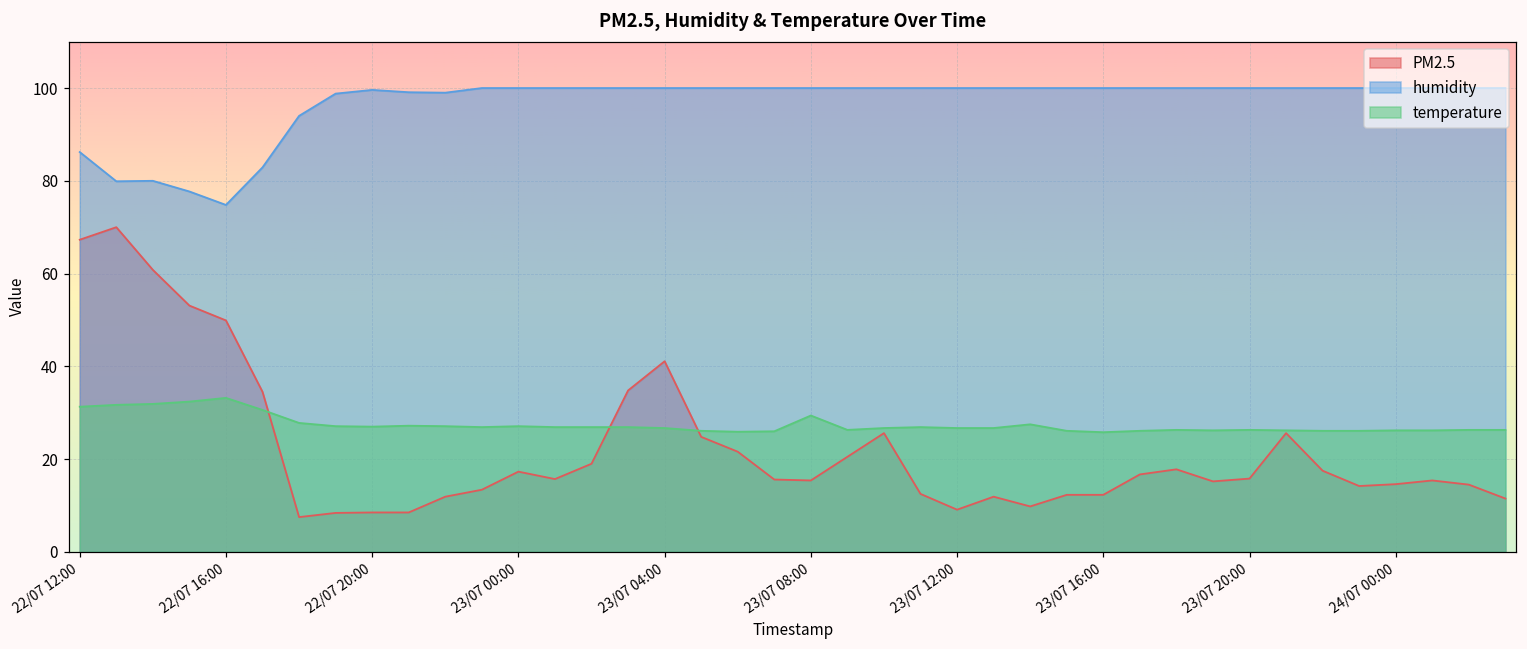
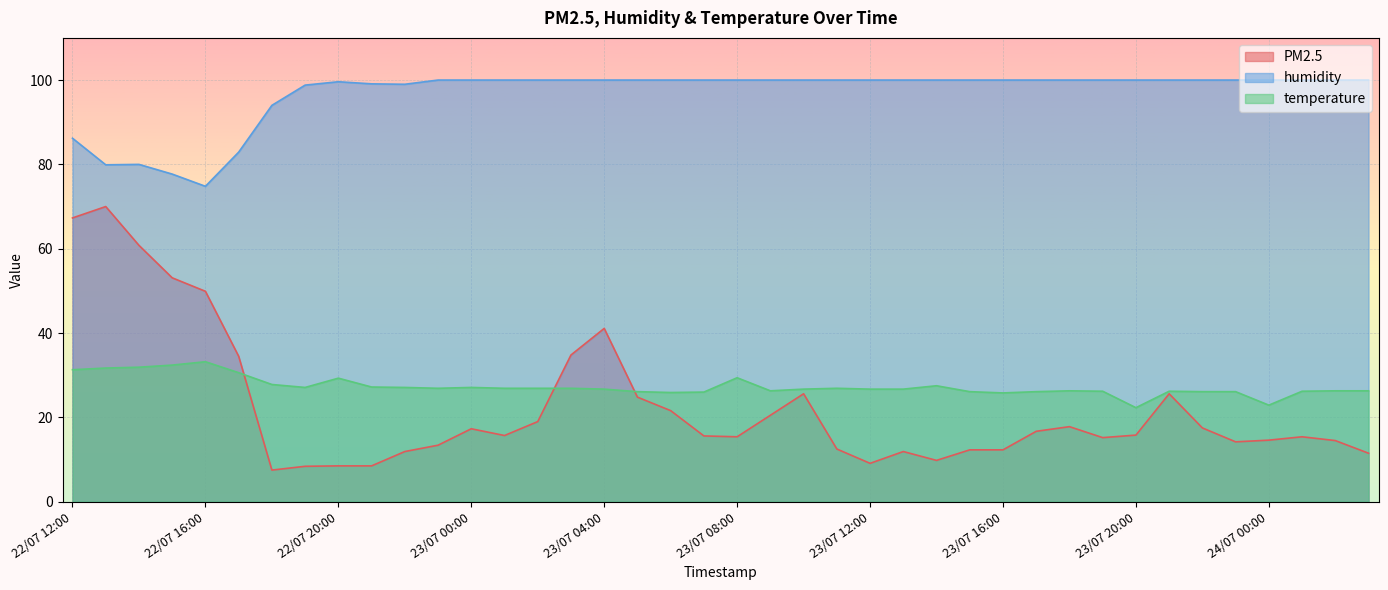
  {
    "PM2.5": {
      "22/07 12:00": 67,
      "22/07 16:00": 50,
      "22/07 20:00": 9,
      "23/07 00:00": 17,
      "23/07 04:00": 41,
      "23/07 08:00": 15,
      "23/07 12:00": 9,
      "23/07 16:00": 12,
      "23/07 20:00": 16,
      "24/07 00:00": 15
    },
    "humidity": {
      "22/07 12:00": 86,
      "22/07 16:00": 75,
      "22/07 20:00": 100,
      "23/07 00:00": 100,
      "23/07 04:00": 100,
      "23/07 08:00": 100,
      "23/07 12:00": 100,
      "23/07 16:00": 100,
      "23/07 20:00": 100
    },
    "temperature": {
      "22/07 12:00": 31,
      "22/07 16:00": 33,
-     "22/07 20:00": 27,
+     "22/07 20:00": 29,
      "23/07 00:00": 27,
      "23/07 04:00": 27,
      "23/07 08:00": 29,
      "23/07 12:00": 27,
      "23/07 16:00": 26,
-     "23/07 20:00": 26,
-     "24/07 00:00": 26
+     "23/07 20:00": 22,
+     "24/07 00:00": 23
    }
  }
